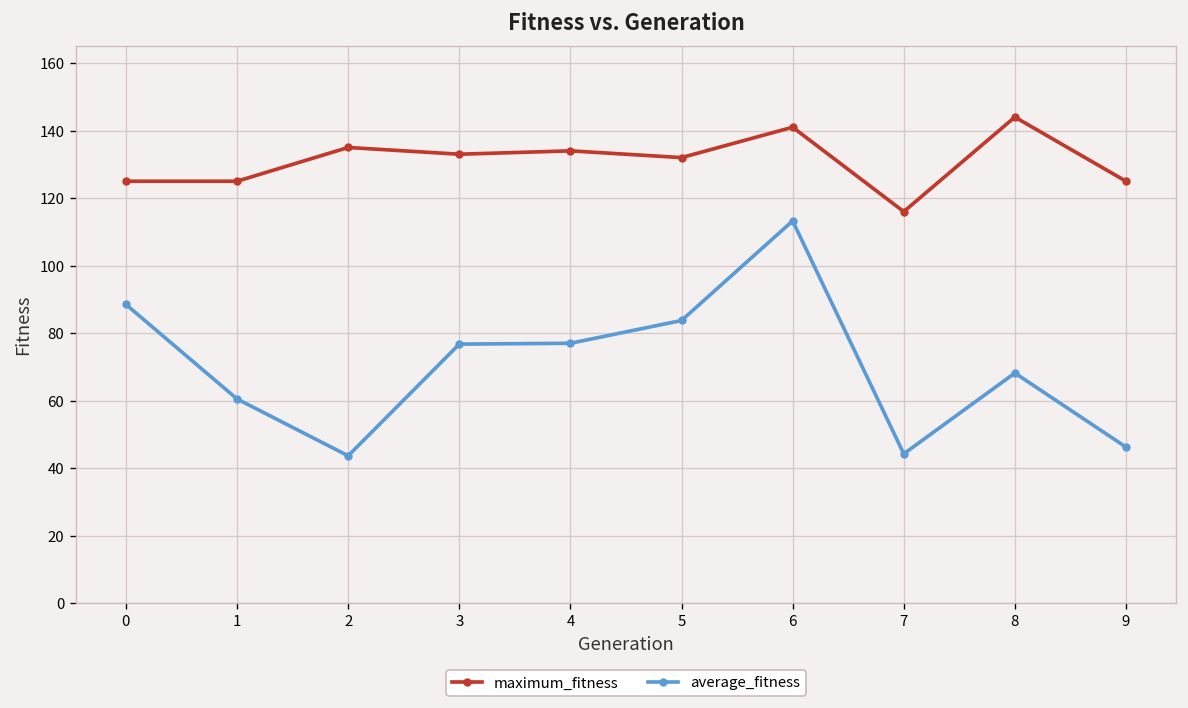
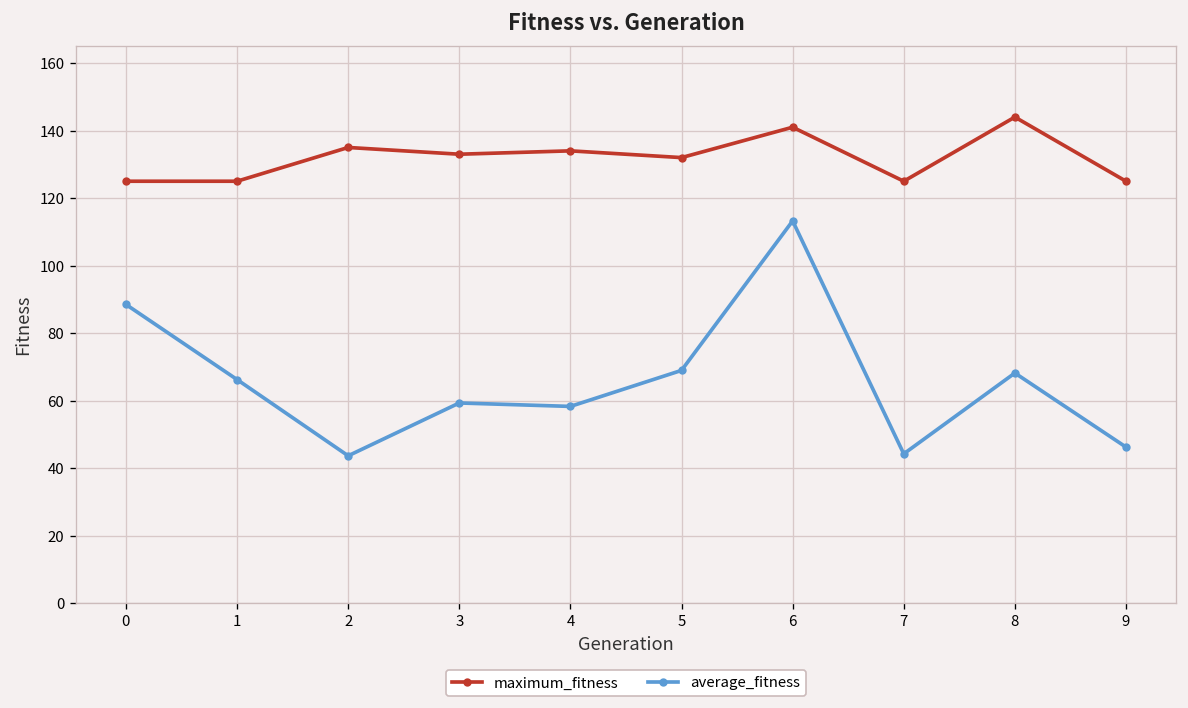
  {
    "maximum_fitness": {
      "0": 125,
      "1": 125,
      "2": 135,
      "3": 133,
      "4": 134,
      "5": 132,
      "6": 141,
-     "7": 116,
+     "7": 125,
      "8": 144,
      "9": 125
    },
    "average_fitness": {
      "0": 89,
-     "1": 61,
+     "1": 66,
      "2": 44,
-     "3": 77,
-     "4": 77,
-     "5": 84,
+     "3": 59,
+     "4": 58,
+     "5": 69,
      "6": 113,
      "7": 44,
      "8": 68,
      "9": 46
    }
  }
